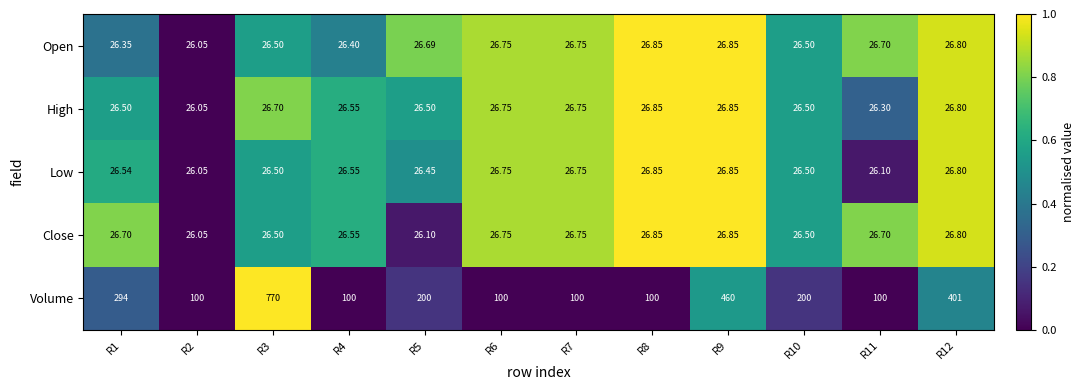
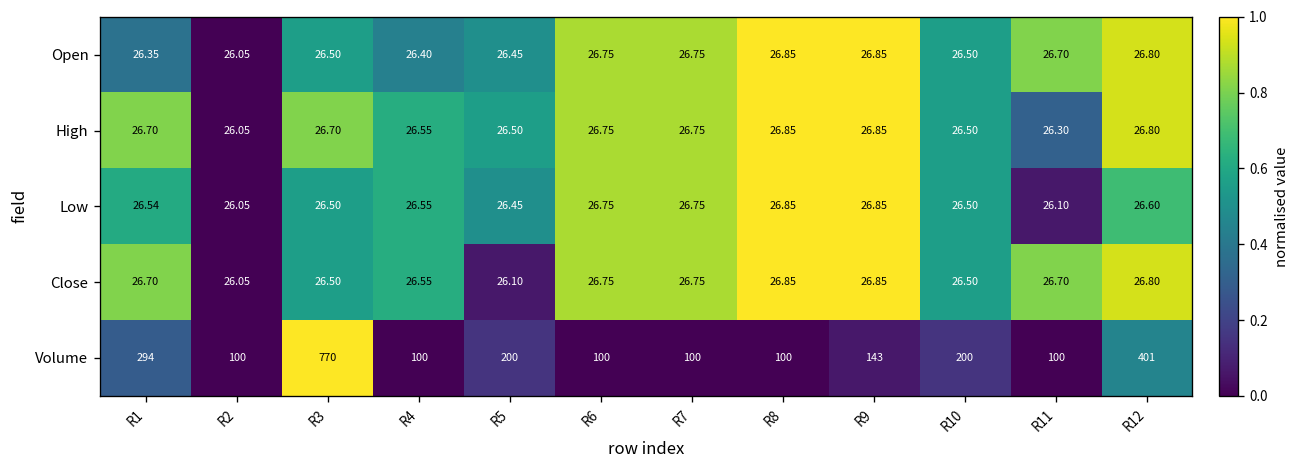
  {
    "Open": {
      "R1": 26.35,
      "R2": 26.05,
      "R3": 26.50,
      "R4": 26.40,
-     "R5": 26.69,
+     "R5": 26.45,
      "R6": 26.75,
      "R7": 26.75,
      "R8": 26.85,
      "R9": 26.85,
      "R10": 26.50,
      "R11": 26.70,
      "R12": 26.80
    },
    "High": {
-     "R1": 26.50,
+     "R1": 26.70,
      "R2": 26.05,
      "R3": 26.70,
      "R4": 26.55,
      "R5": 26.50,
      "R6": 26.75,
      "R7": 26.75,
      "R8": 26.85,
      "R9": 26.85,
      "R10": 26.50,
      "R11": 26.30,
      "R12": 26.80
    },
    "Low": {
      "R1": 26.54,
      "R2": 26.05,
      "R3": 26.50,
      "R4": 26.55,
      "R5": 26.45,
      "R6": 26.75,
      "R7": 26.75,
      "R8": 26.85,
      "R9": 26.85,
      "R10": 26.50,
      "R11": 26.10,
-     "R12": 26.80
+     "R12": 26.60
    },
    "Close": {
      "R1": 26.70,
      "R2": 26.05,
      "R3": 26.50,
      "R4": 26.55,
      "R5": 26.10,
      "R6": 26.75,
      "R7": 26.75,
      "R8": 26.85,
      "R9": 26.85,
      "R10": 26.50,
      "R11": 26.70,
      "R12": 26.80
    },
    "Volume": {
      "R1": 294,
      "R2": 100,
      "R3": 770,
      "R4": 100,
      "R5": 200,
      "R6": 100,
      "R7": 100,
      "R8": 100,
-     "R9": 460,
+     "R9": 143,
      "R10": 200,
      "R11": 100,
      "R12": 401
    }
  }
